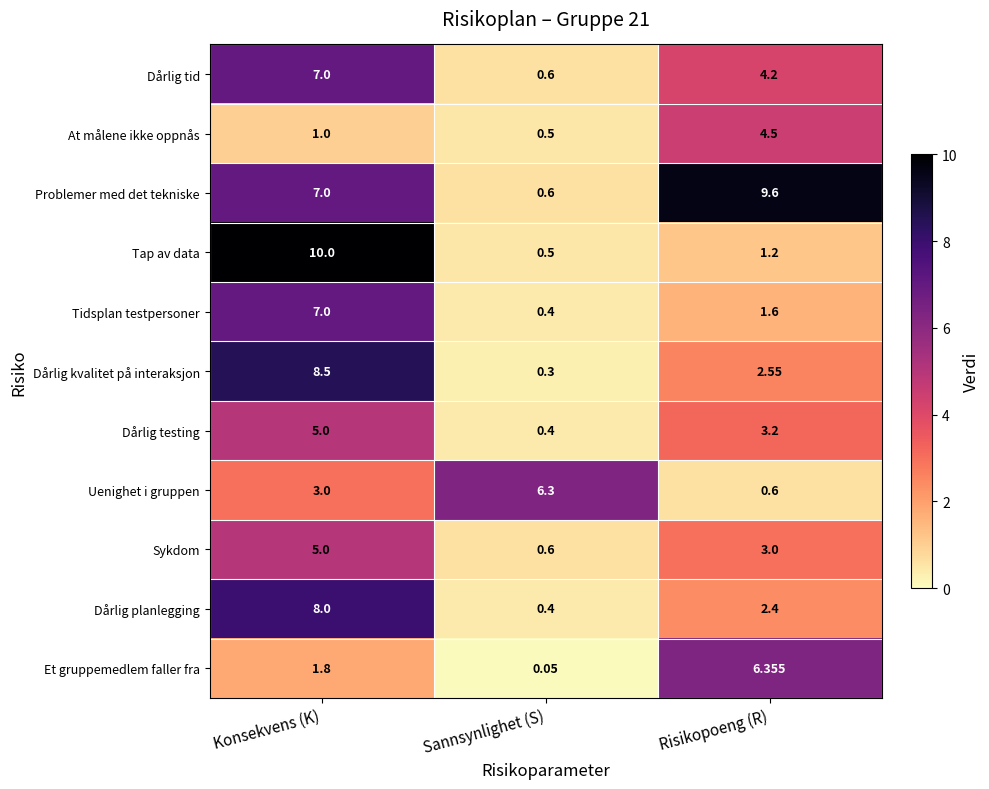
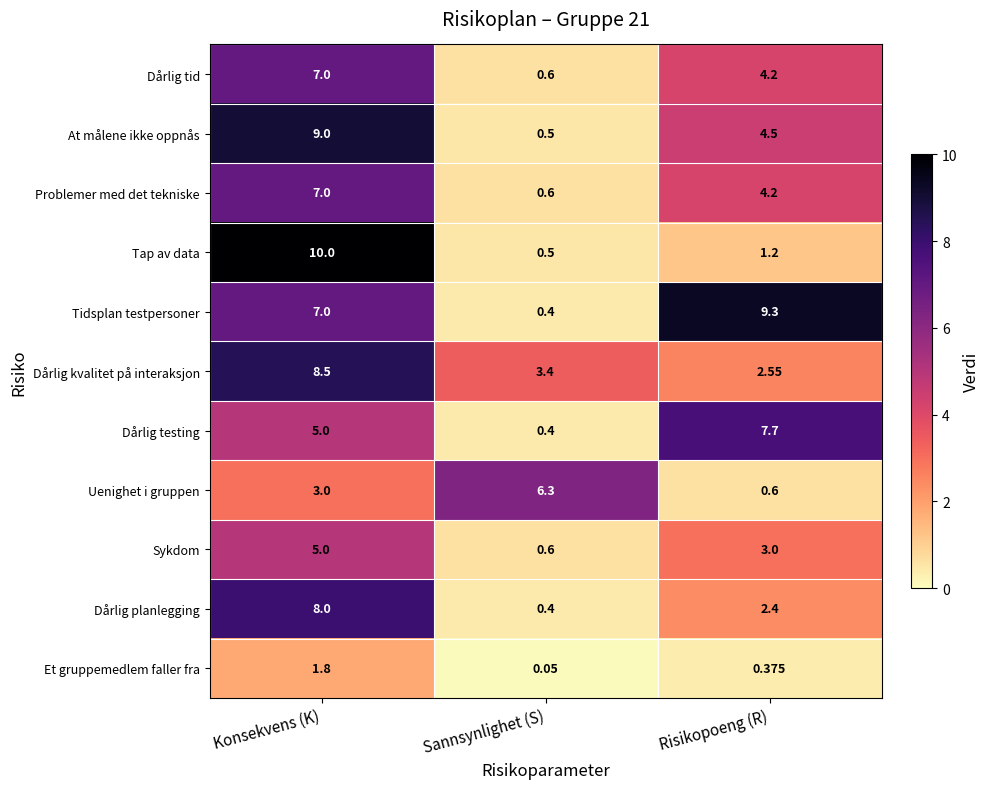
  {
    "Dårlig tid": {
      "Konsekvens (K)": 7.0,
      "Sannsynlighet (S)": 0.6,
      "Risikopoeng (R)": 4.2
    },
    "At målene ikke oppnås": {
-     "Konsekvens (K)": 1.0,
+     "Konsekvens (K)": 9.0,
      "Sannsynlighet (S)": 0.5,
      "Risikopoeng (R)": 4.5
    },
    "Problemer med det tekniske": {
      "Konsekvens (K)": 7.0,
      "Sannsynlighet (S)": 0.6,
-     "Risikopoeng (R)": 9.6
+     "Risikopoeng (R)": 4.2
    },
    "Tap av data": {
      "Konsekvens (K)": 10.0,
      "Sannsynlighet (S)": 0.5,
      "Risikopoeng (R)": 1.2
    },
    "Tidsplan testpersoner": {
      "Konsekvens (K)": 7.0,
      "Sannsynlighet (S)": 0.4,
-     "Risikopoeng (R)": 1.6
+     "Risikopoeng (R)": 9.3
    },
    "Dårlig kvalitet på interaksjon": {
      "Konsekvens (K)": 8.5,
-     "Sannsynlighet (S)": 0.3,
+     "Sannsynlighet (S)": 3.4,
      "Risikopoeng (R)": 2.55
    },
    "Dårlig testing": {
      "Konsekvens (K)": 5.0,
      "Sannsynlighet (S)": 0.4,
-     "Risikopoeng (R)": 3.2
+     "Risikopoeng (R)": 7.7
    },
    "Uenighet i gruppen": {
      "Konsekvens (K)": 3.0,
      "Sannsynlighet (S)": 6.3,
      "Risikopoeng (R)": 0.6
    },
    "Sykdom": {
      "Konsekvens (K)": 5.0,
      "Sannsynlighet (S)": 0.6,
      "Risikopoeng (R)": 3.0
    },
    "Dårlig planlegging": {
      "Konsekvens (K)": 8.0,
      "Sannsynlighet (S)": 0.4,
      "Risikopoeng (R)": 2.4
    },
    "Et gruppemedlem faller fra": {
      "Konsekvens (K)": 1.8,
      "Sannsynlighet (S)": 0.05,
-     "Risikopoeng (R)": 6.355
+     "Risikopoeng (R)": 0.375
    }
  }
